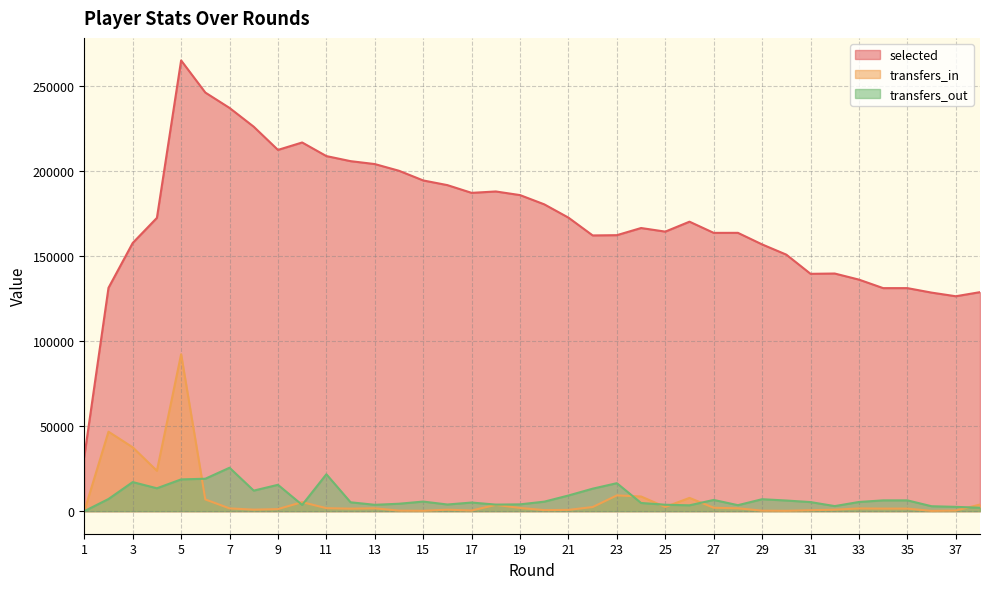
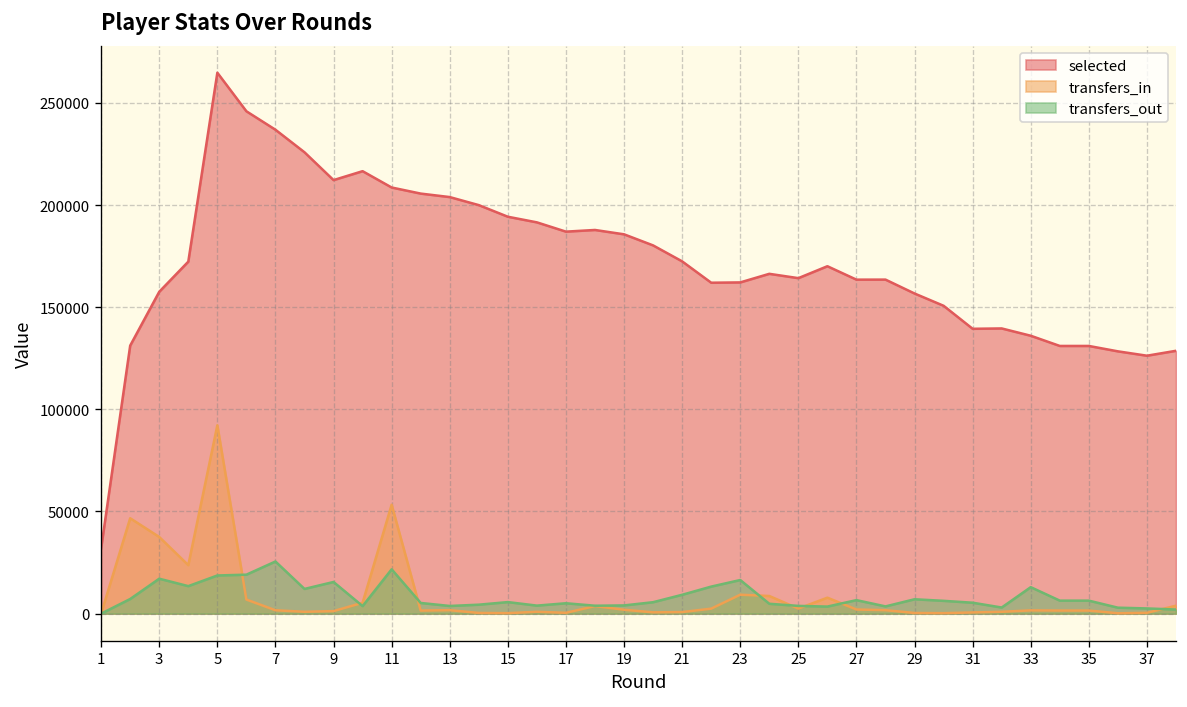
  {
    "selected": {
      "1": 32000,
      "3": 158000,
      "5": 265000,
      "7": 237000,
      "9": 212000,
      "11": 209000,
      "13": 204000,
      "15": 194000,
      "17": 187000,
      "19": 186000,
      "21": 172000,
      "23": 162000,
      "25": 164000,
      "27": 163000,
      "29": 157000,
      "31": 139000,
      "33": 136000,
      "35": 131000,
      "37": 126000
    },
    "transfers_in": {
      "3": 38000,
      "5": 92000,
      "7": 2000,
      "9": 1000,
-     "11": 2000,
+     "11": 53000,
      "13": 2000,
      "15": 0,
      "17": 0,
      "19": 2000,
      "21": 1000,
      "23": 9000,
      "27": 2000,
      "29": 0,
      "31": 1000,
      "33": 2000,
      "35": 2000,
      "37": 0
    },
    "transfers_out": {
      "3": 17000,
      "5": 19000,
      "7": 26000,
      "9": 15000,
      "11": 22000,
      "13": 4000,
      "15": 6000,
      "17": 5000,
      "19": 4000,
      "21": 9000,
      "23": 16000,
      "27": 7000,
      "29": 7000,
      "31": 5000,
-     "33": 5000,
+     "33": 13000,
      "35": 6000,
      "37": 3000
    }
  }
